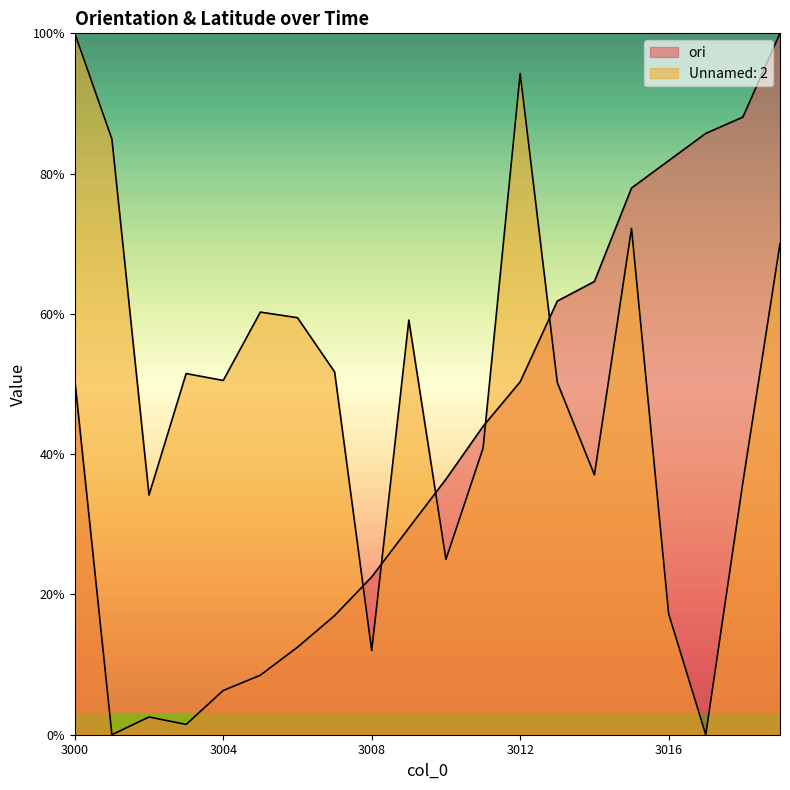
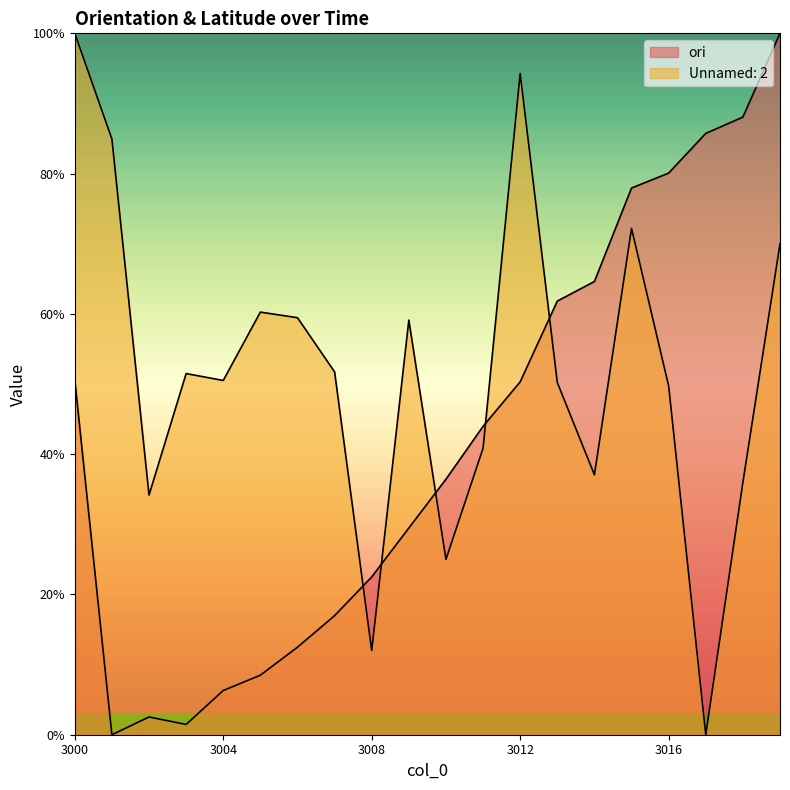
  {
    "ori": {
      "3000": "51%",
      "3004": "6%",
      "3008": "22%",
      "3012": "50%",
-     "3016": "82%"
+     "3016": "80%"
    },
    "Unnamed: 2": {
      "3000": "100%",
      "3004": "51%",
      "3008": "12%",
      "3012": "94%",
-     "3016": "17%"
+     "3016": "50%"
    }
  }
